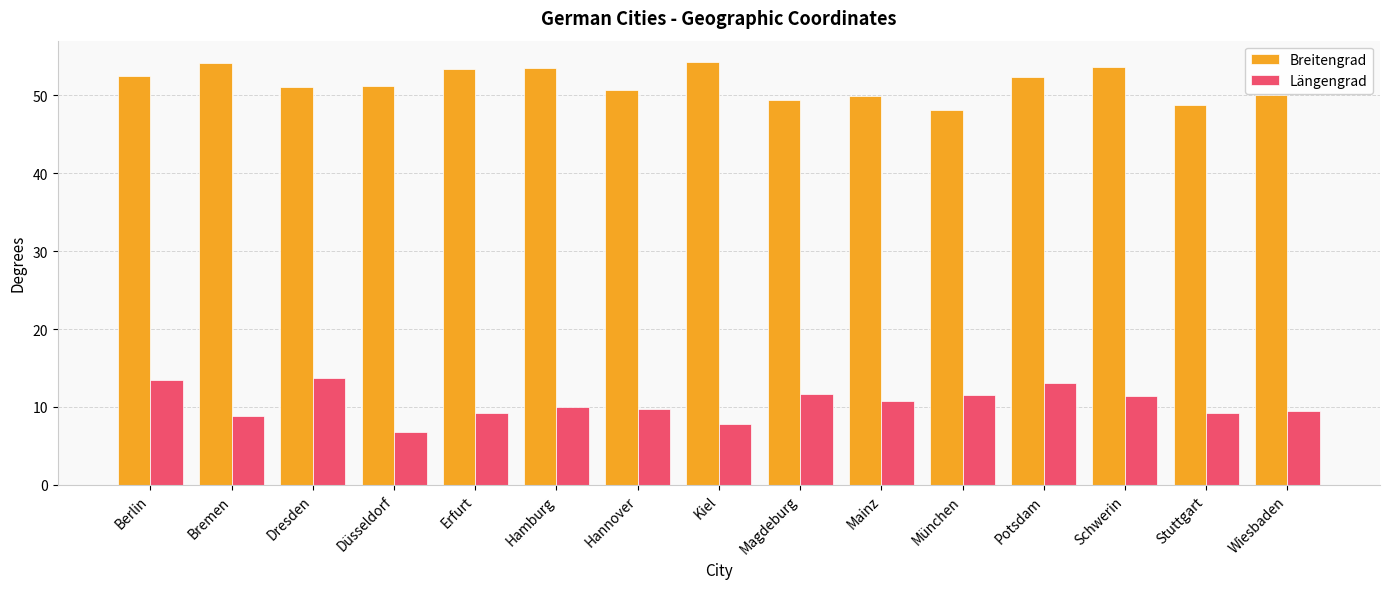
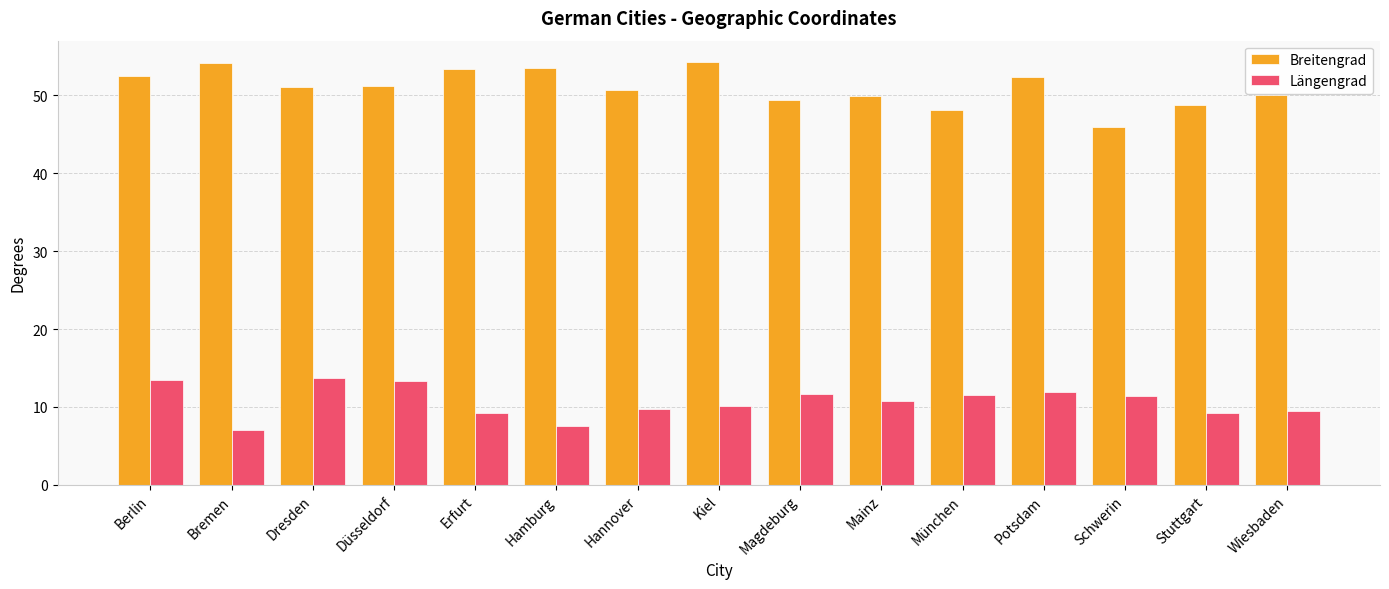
  {
    "Breitengrad": {
      "Berlin": 53,
      "Bremen": 54,
      "Dresden": 51,
      "Düsseldorf": 51,
      "Erfurt": 53,
      "Hamburg": 54,
      "Hannover": 51,
      "Kiel": 54,
      "Magdeburg": 49,
      "Mainz": 50,
      "München": 48,
      "Potsdam": 52,
-     "Schwerin": 54,
+     "Schwerin": 46,
      "Stuttgart": 49,
      "Wiesbaden": 50
    },
    "Längengrad": {
      "Berlin": 13,
-     "Bremen": 9,
+     "Bremen": 7,
      "Dresden": 14,
-     "Düsseldorf": 7,
+     "Düsseldorf": 13,
      "Erfurt": 9,
-     "Hamburg": 10,
+     "Hamburg": 8,
      "Hannover": 10,
-     "Kiel": 8,
+     "Kiel": 10,
      "Magdeburg": 12,
      "Mainz": 11,
      "München": 12,
-     "Potsdam": 13,
+     "Potsdam": 12,
      "Schwerin": 11,
      "Stuttgart": 9,
      "Wiesbaden": 9
    }
  }
